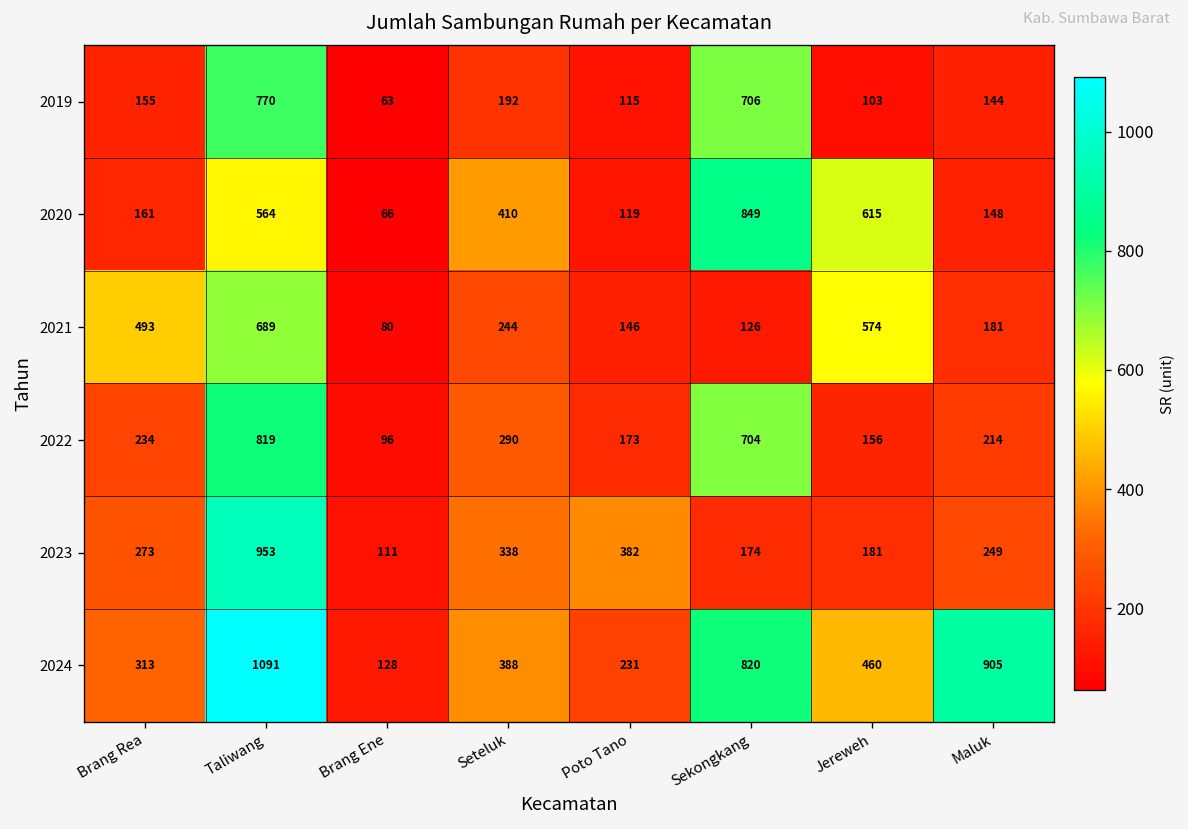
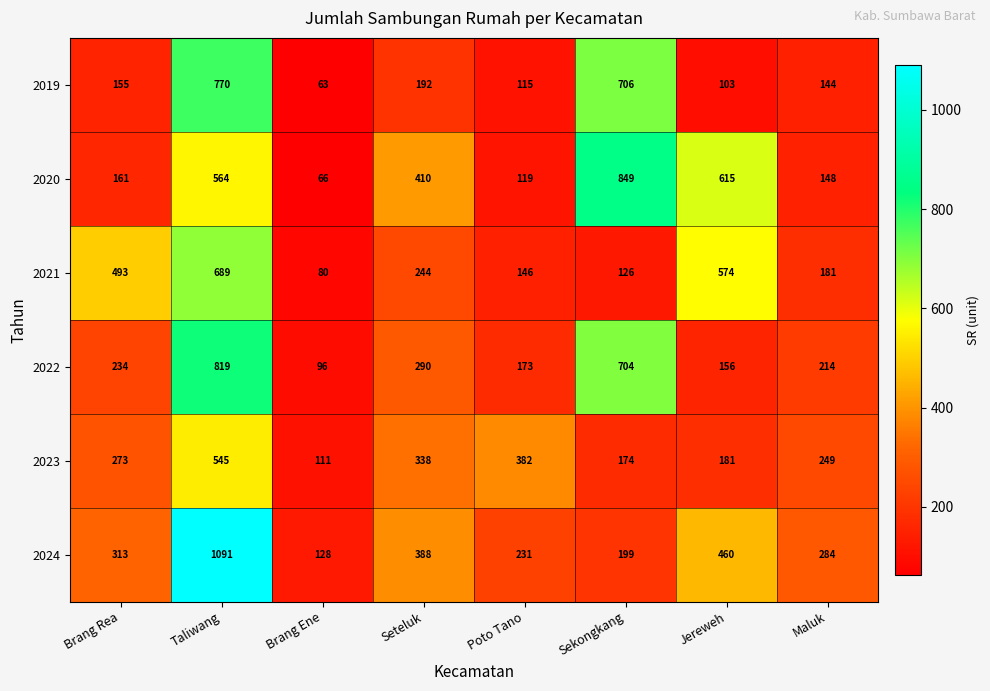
  {
    "2019": {
      "Brang Rea": 155,
      "Taliwang": 770,
      "Brang Ene": 63,
      "Seteluk": 192,
      "Poto Tano": 115,
      "Sekongkang": 706,
      "Jereweh": 103,
      "Maluk": 144
    },
    "2020": {
      "Brang Rea": 161,
      "Taliwang": 564,
      "Brang Ene": 66,
      "Seteluk": 410,
      "Poto Tano": 119,
      "Sekongkang": 849,
      "Jereweh": 615,
      "Maluk": 148
    },
    "2021": {
      "Brang Rea": 493,
      "Taliwang": 689,
      "Brang Ene": 80,
      "Seteluk": 244,
      "Poto Tano": 146,
      "Sekongkang": 126,
      "Jereweh": 574,
      "Maluk": 181
    },
    "2022": {
      "Brang Rea": 234,
      "Taliwang": 819,
      "Brang Ene": 96,
      "Seteluk": 290,
      "Poto Tano": 173,
      "Sekongkang": 704,
      "Jereweh": 156,
      "Maluk": 214
    },
    "2023": {
      "Brang Rea": 273,
-     "Taliwang": 953,
+     "Taliwang": 545,
      "Brang Ene": 111,
      "Seteluk": 338,
      "Poto Tano": 382,
      "Sekongkang": 174,
      "Jereweh": 181,
      "Maluk": 249
    },
    "2024": {
      "Brang Rea": 313,
      "Taliwang": 1091,
      "Brang Ene": 128,
      "Seteluk": 388,
      "Poto Tano": 231,
-     "Sekongkang": 820,
+     "Sekongkang": 199,
      "Jereweh": 460,
-     "Maluk": 905
+     "Maluk": 284
    }
  }
